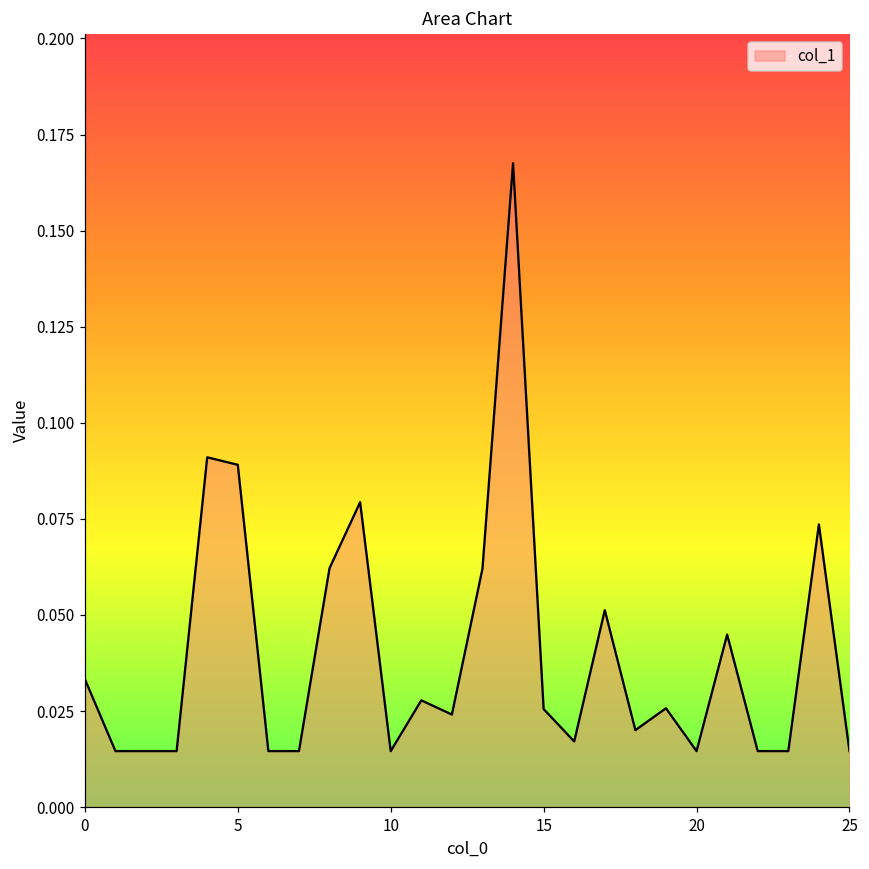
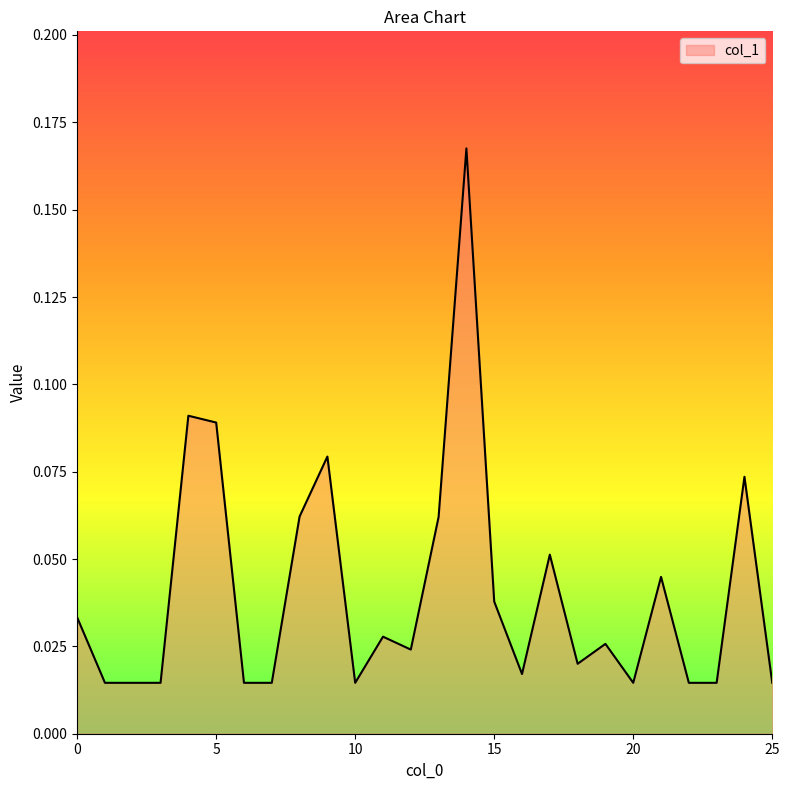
  {
    "0": 0.033,
    "5": 0.089,
    "10": 0.015,
-   "15": 0.026,
+   "15": 0.038,
    "20": 0.015,
    "25": 0.015
  }
